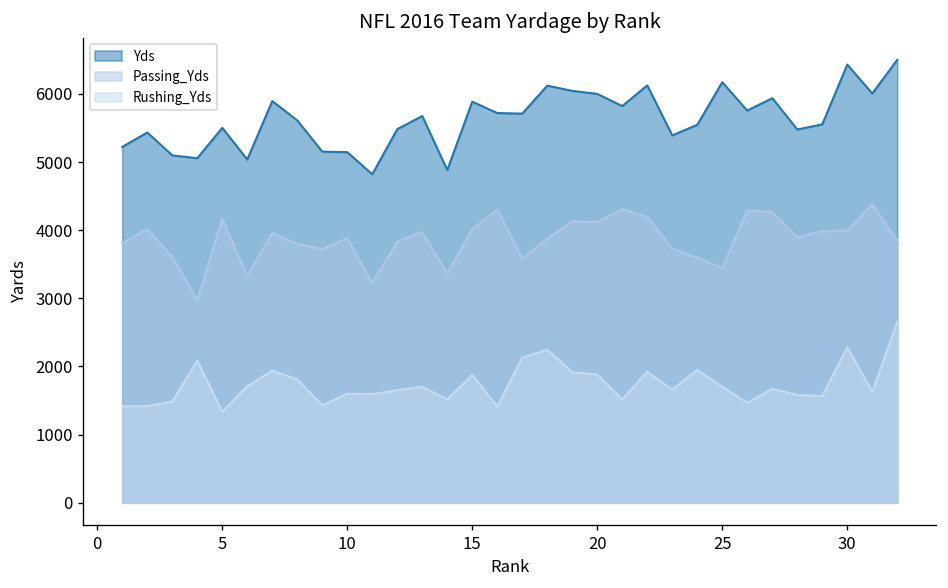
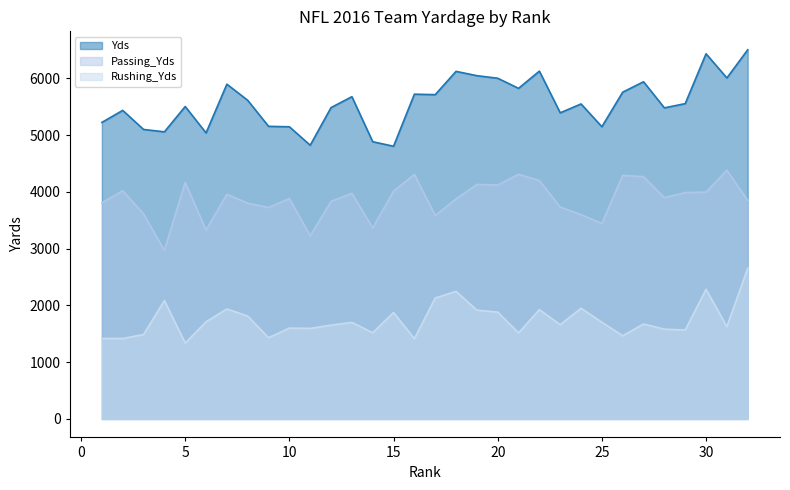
  {
    "Yds": {
      "5": 5500,
      "10": 5100,
-     "15": 5900,
+     "15": 4800,
      "20": 6000,
-     "25": 6200,
+     "25": 5100,
      "30": 6400
    }
  }
